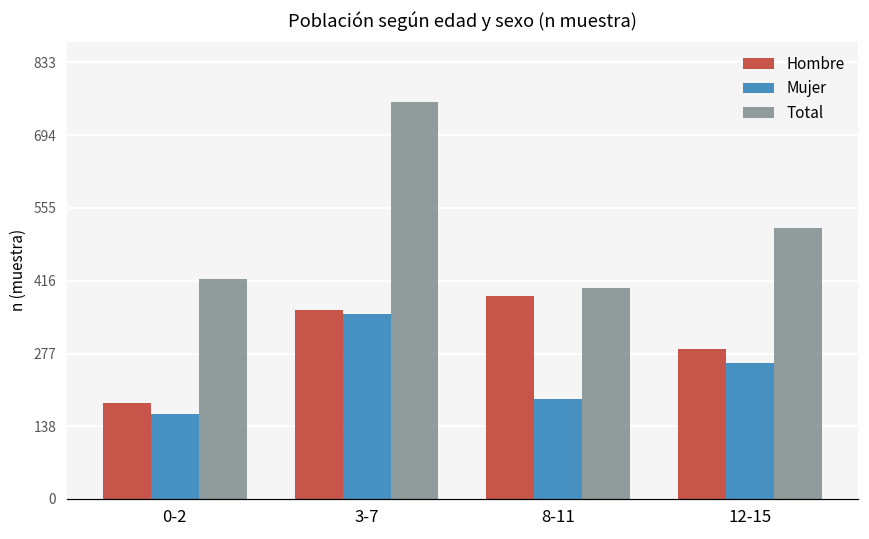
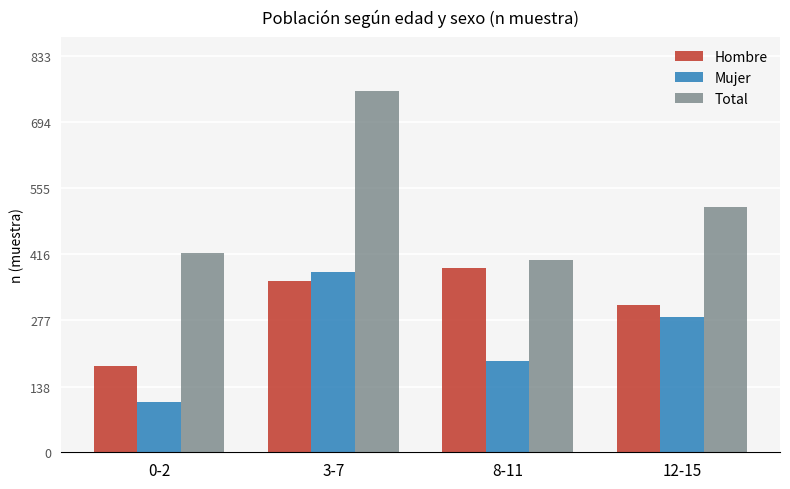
  {
    "Hombre": {
      "0-2": 180,
      "3-7": 360,
      "8-11": 390,
-     "12-15": 290
+     "12-15": 310
    },
    "Mujer": {
-     "0-2": 160,
-     "3-7": 350,
+     "0-2": 110,
+     "3-7": 380,
      "8-11": 190,
-     "12-15": 260
+     "12-15": 290
    },
    "Total": {
      "0-2": 420,
      "3-7": 760,
      "8-11": 400,
      "12-15": 520
    }
  }
